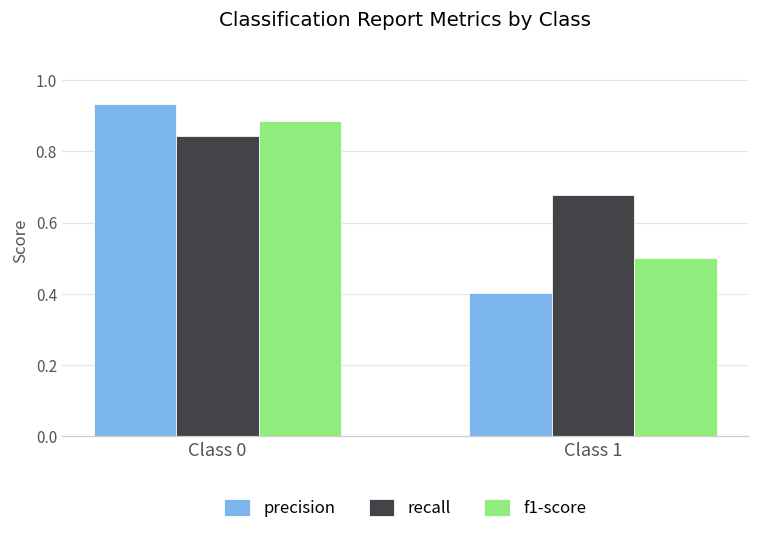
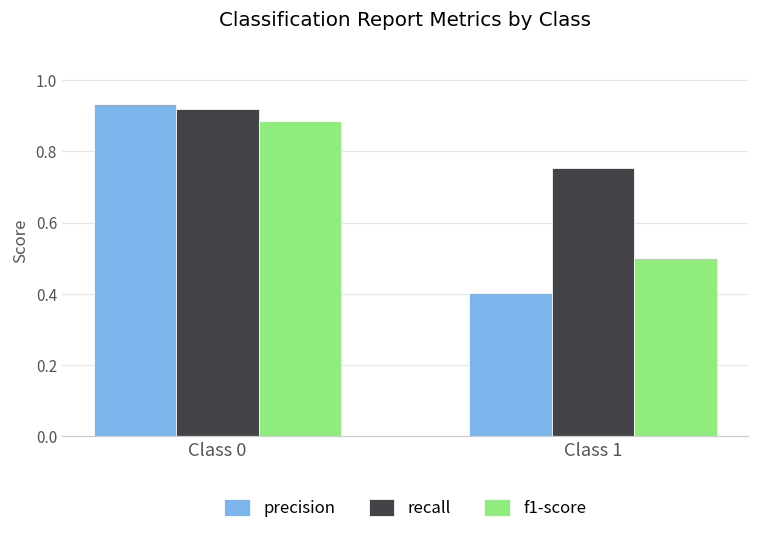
  {
    "precision": {
      "Class 0": 0.93,
      "Class 1": 0.40
    },
    "recall": {
-     "Class 0": 0.84,
-     "Class 1": 0.68
+     "Class 0": 0.92,
+     "Class 1": 0.75
    },
    "f1-score": {
      "Class 0": 0.89,
      "Class 1": 0.50
    }
  }
